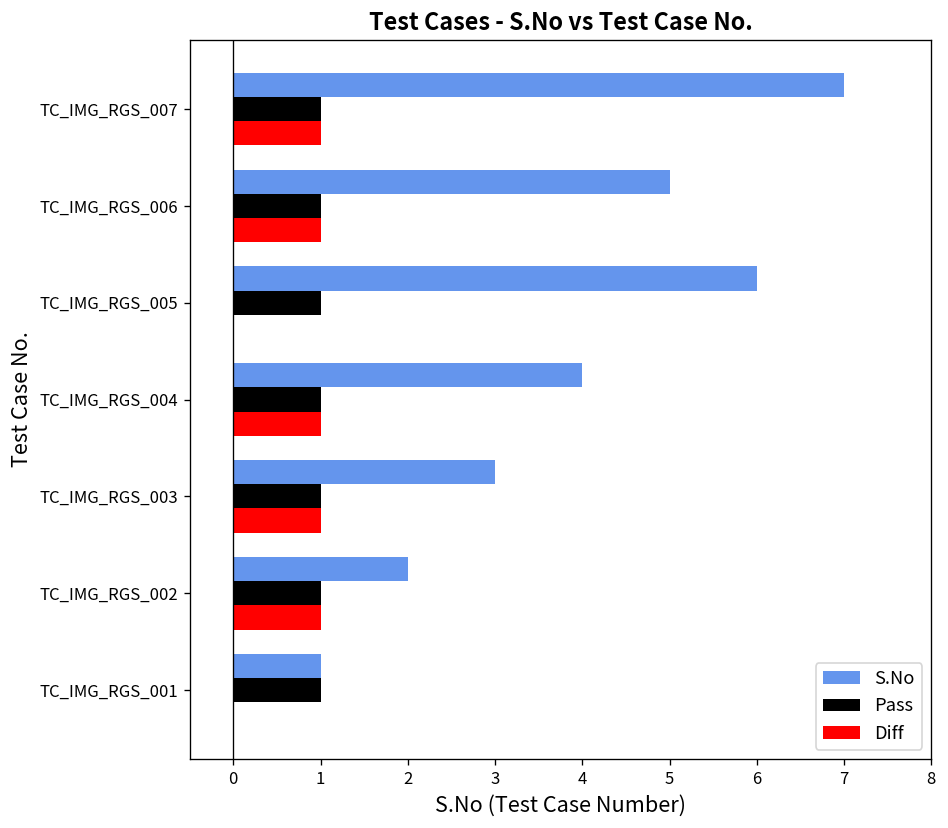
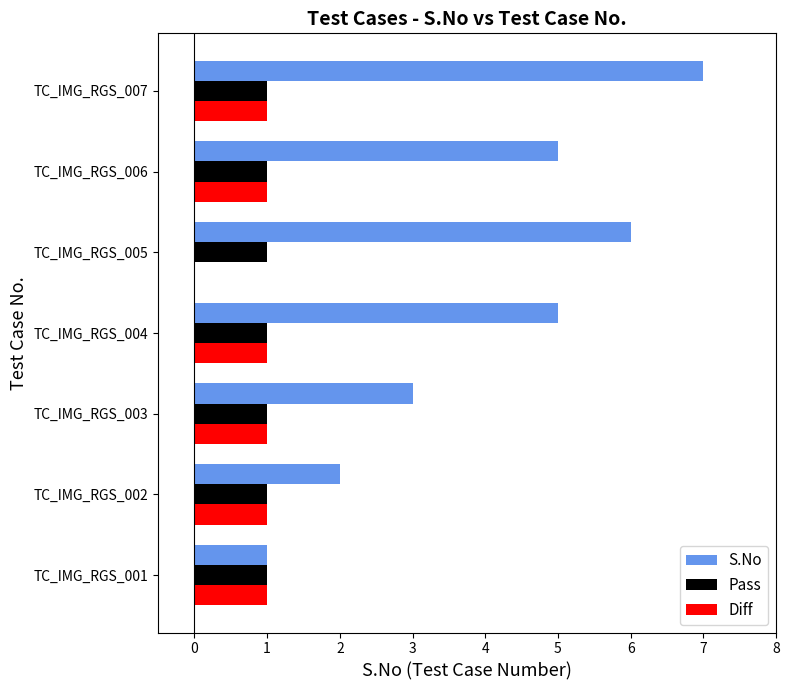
  {
    "S.No": {
      "TC_IMG_RGS_007": 7,
      "TC_IMG_RGS_006": 5,
      "TC_IMG_RGS_005": 6,
-     "TC_IMG_RGS_004": 4,
+     "TC_IMG_RGS_004": 5,
      "TC_IMG_RGS_003": 3,
      "TC_IMG_RGS_002": 2,
      "TC_IMG_RGS_001": 1
    },
    "Pass": {
      "TC_IMG_RGS_007": 1,
      "TC_IMG_RGS_006": 1,
      "TC_IMG_RGS_005": 1,
      "TC_IMG_RGS_004": 1,
      "TC_IMG_RGS_003": 1,
      "TC_IMG_RGS_002": 1,
      "TC_IMG_RGS_001": 1
    },
    "Diff": {
      "TC_IMG_RGS_007": 1,
      "TC_IMG_RGS_006": 1,
      "TC_IMG_RGS_005": 0,
      "TC_IMG_RGS_004": 1,
      "TC_IMG_RGS_003": 1,
      "TC_IMG_RGS_002": 1,
-     "TC_IMG_RGS_001": 0
+     "TC_IMG_RGS_001": 1
    }
  }
